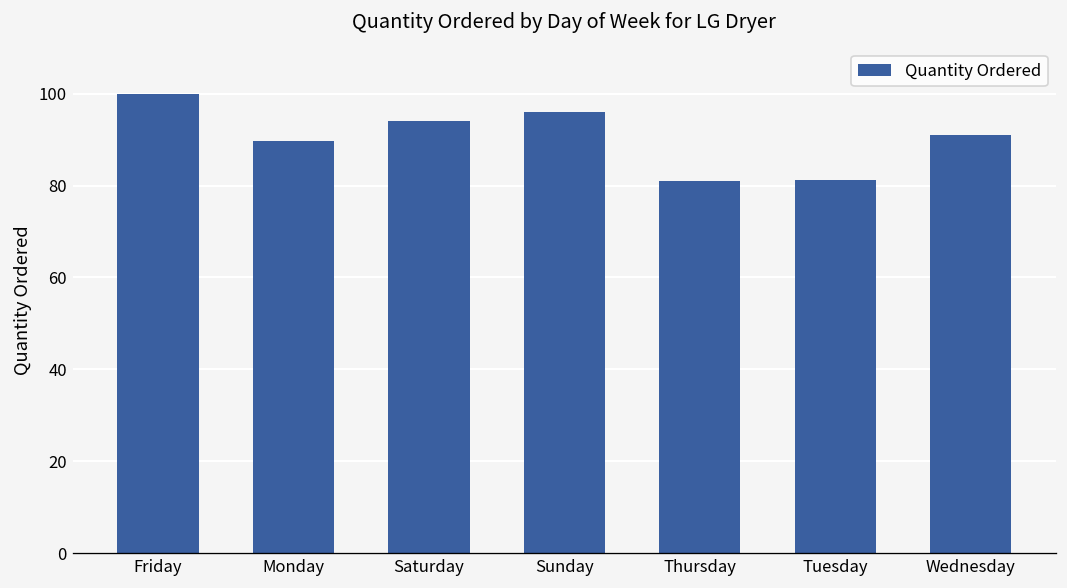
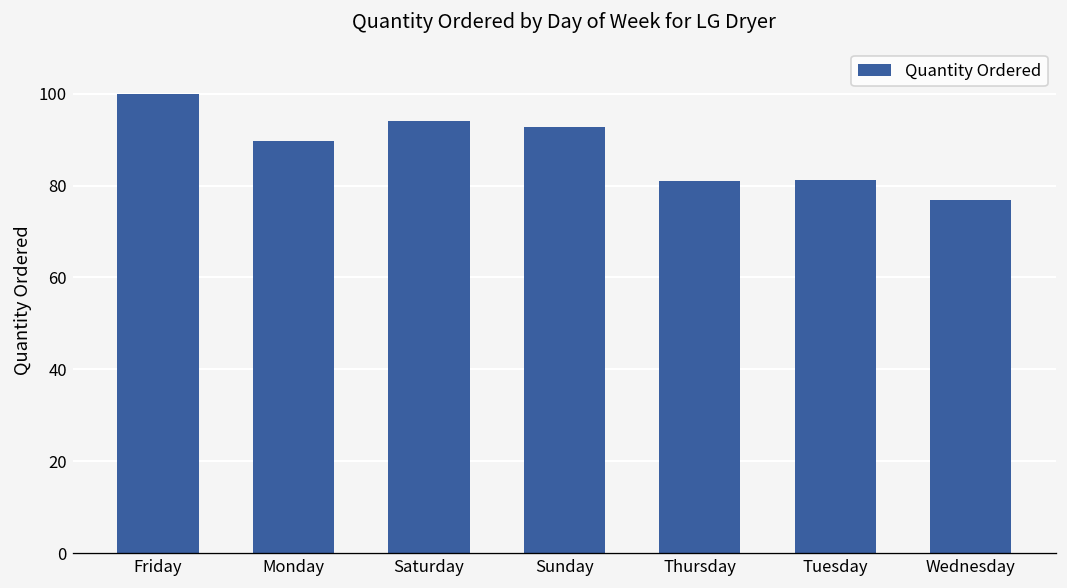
  {
    "Friday": 100,
    "Monday": 90,
    "Saturday": 94,
-   "Sunday": 96,
+   "Sunday": 93,
    "Thursday": 81,
    "Tuesday": 81,
-   "Wednesday": 91
+   "Wednesday": 77
  }
